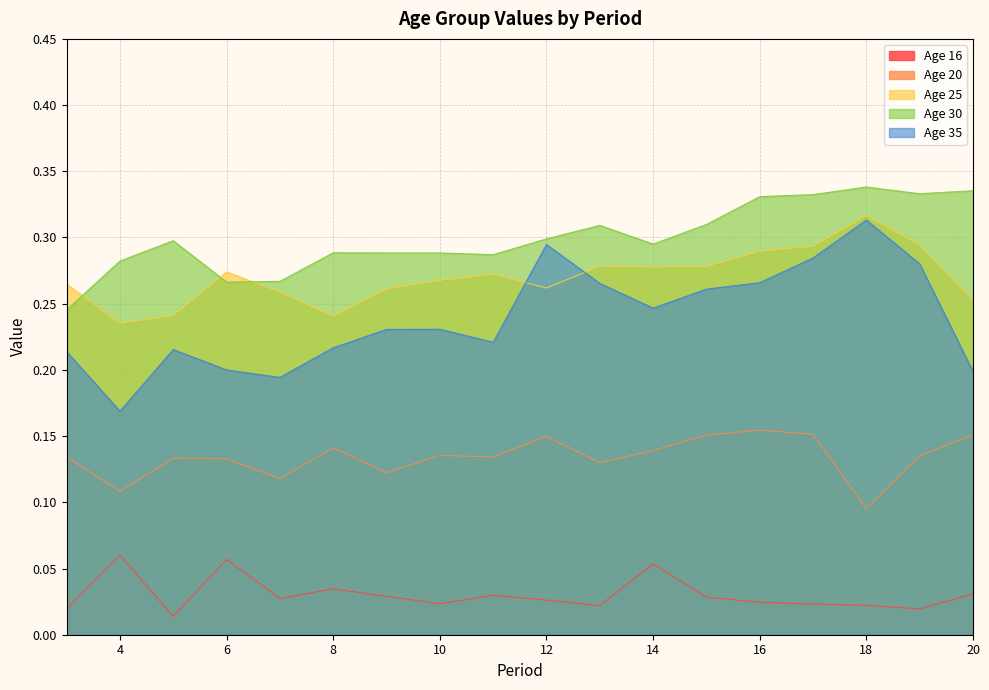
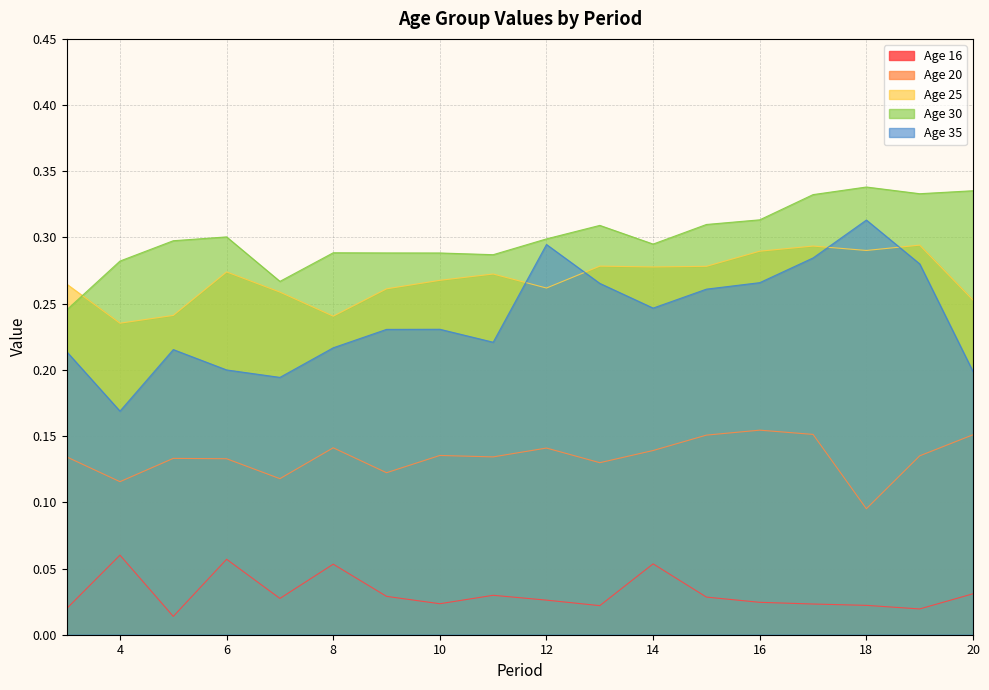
  {
    "Age 16": {
      "4": 0.060,
      "6": 0.057,
-     "8": 0.035,
+     "8": 0.053,
      "10": 0.023,
      "12": 0.026,
      "14": 0.054,
      "16": 0.024,
      "18": 0.022,
      "20": 0.031
    },
    "Age 20": {
-     "4": 0.108,
+     "4": 0.116,
      "6": 0.133,
      "8": 0.141,
      "10": 0.135,
-     "12": 0.150,
+     "12": 0.141,
      "14": 0.139,
      "16": 0.154,
      "18": 0.095,
      "20": 0.151
    },
    "Age 25": {
      "4": 0.235,
      "6": 0.274,
      "8": 0.241,
      "10": 0.268,
      "12": 0.262,
      "14": 0.278,
      "16": 0.290,
-     "18": 0.317,
+     "18": 0.290,
      "20": 0.253
    },
    "Age 30": {
      "4": 0.282,
-     "6": 0.266,
+     "6": 0.300,
      "8": 0.288,
      "10": 0.288,
      "12": 0.299,
      "14": 0.295,
-     "16": 0.331,
+     "16": 0.313,
      "18": 0.338,
      "20": 0.335
    },
    "Age 35": {
      "4": 0.169,
      "6": 0.200,
      "8": 0.217,
      "10": 0.231,
      "12": 0.295,
      "14": 0.247,
      "16": 0.266,
      "18": 0.313,
      "20": 0.199
    }
  }
